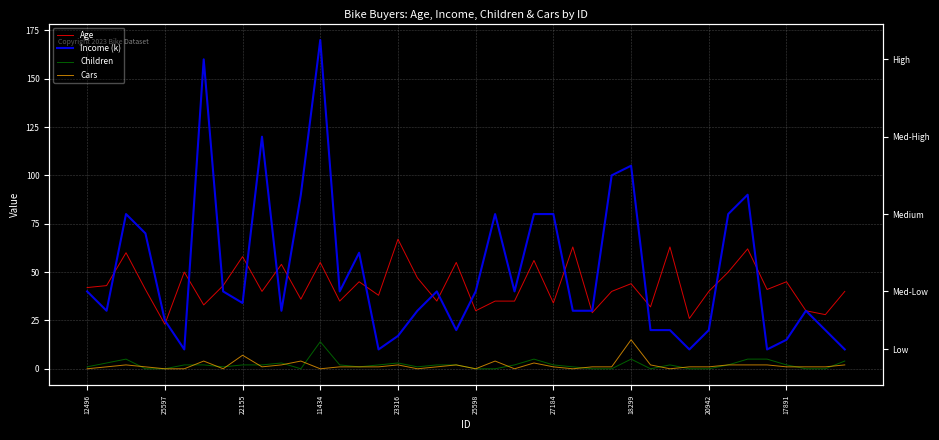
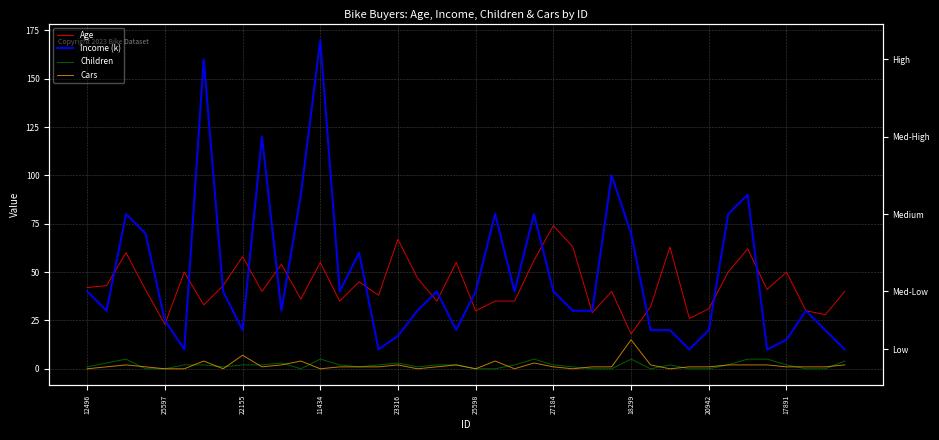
  {
    "Age": {
      "12496": 42,
      "25597": 23,
      "22155": 58,
      "11434": 55,
      "23316": 67,
      "25598": 30,
-     "27184": 34,
-     "18299": 44,
-     "20942": 40,
-     "17891": 45
+     "27184": 74,
+     "18299": 18,
+     "20942": 31,
+     "17891": 50
    },
    "Income (k)": {
      "12496": 40,
      "25597": 25,
-     "22155": 34,
+     "22155": 20,
      "11434": 170,
      "23316": 17,
      "25598": 40,
-     "27184": 80,
-     "18299": 105,
+     "27184": 40,
+     "18299": 70,
      "20942": 20,
      "17891": 15
    },
    "Children": {
      "22155": 2,
-     "11434": 14,
+     "11434": 5,
      "18299": 5
    },
    "Cars": {
      "22155": 7,
      "11434": 0,
      "18299": 15
    }
  }
